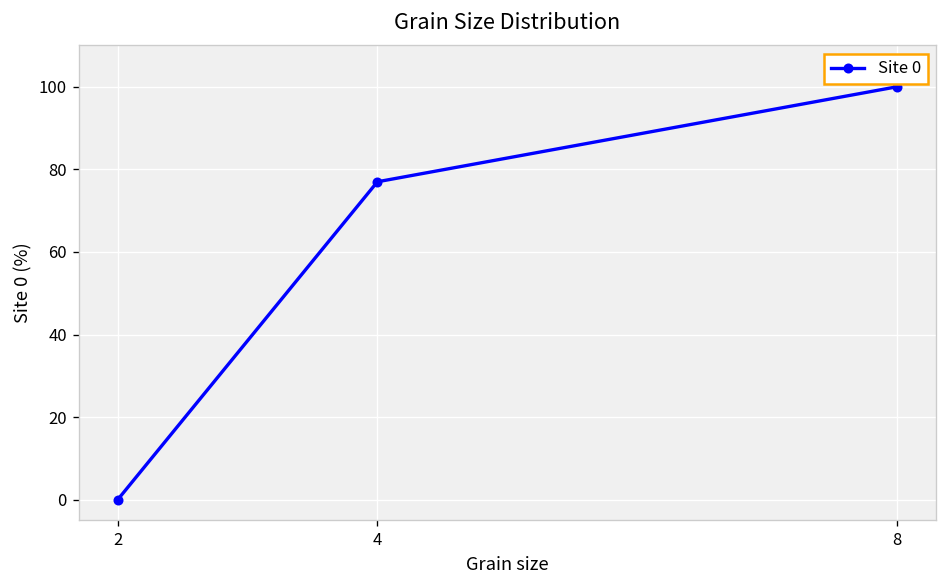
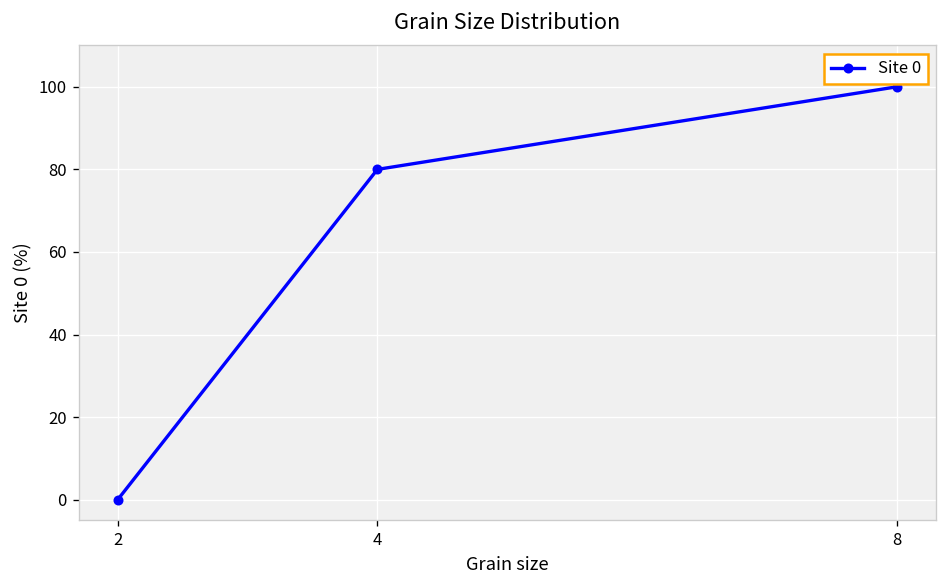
  {
    "2": 0,
-   "4": 77,
+   "4": 80,
    "8": 100
  }
